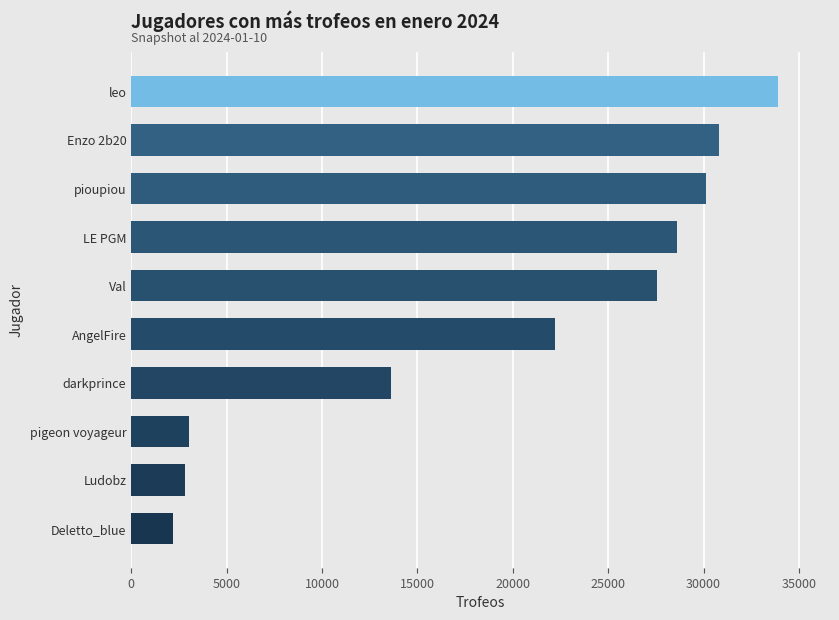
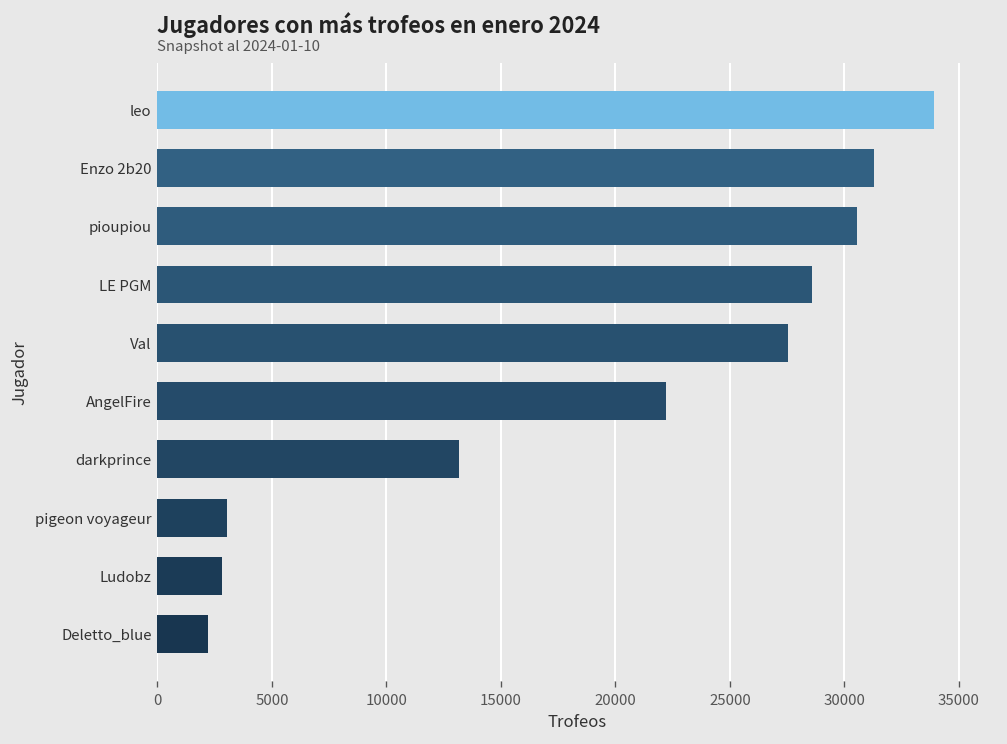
  {
    "leo": 33900,
-   "Enzo 2b20": 30800,
-   "pioupiou": 30100,
+   "Enzo 2b20": 31300,
+   "pioupiou": 30600,
    "LE PGM": 28600,
    "Val": 27500,
    "AngelFire": 22200,
-   "darkprince": 13600,
+   "darkprince": 13200,
    "pigeon voyageur": 3000,
    "Ludobz": 2800,
    "Deletto_blue": 2200
  }
